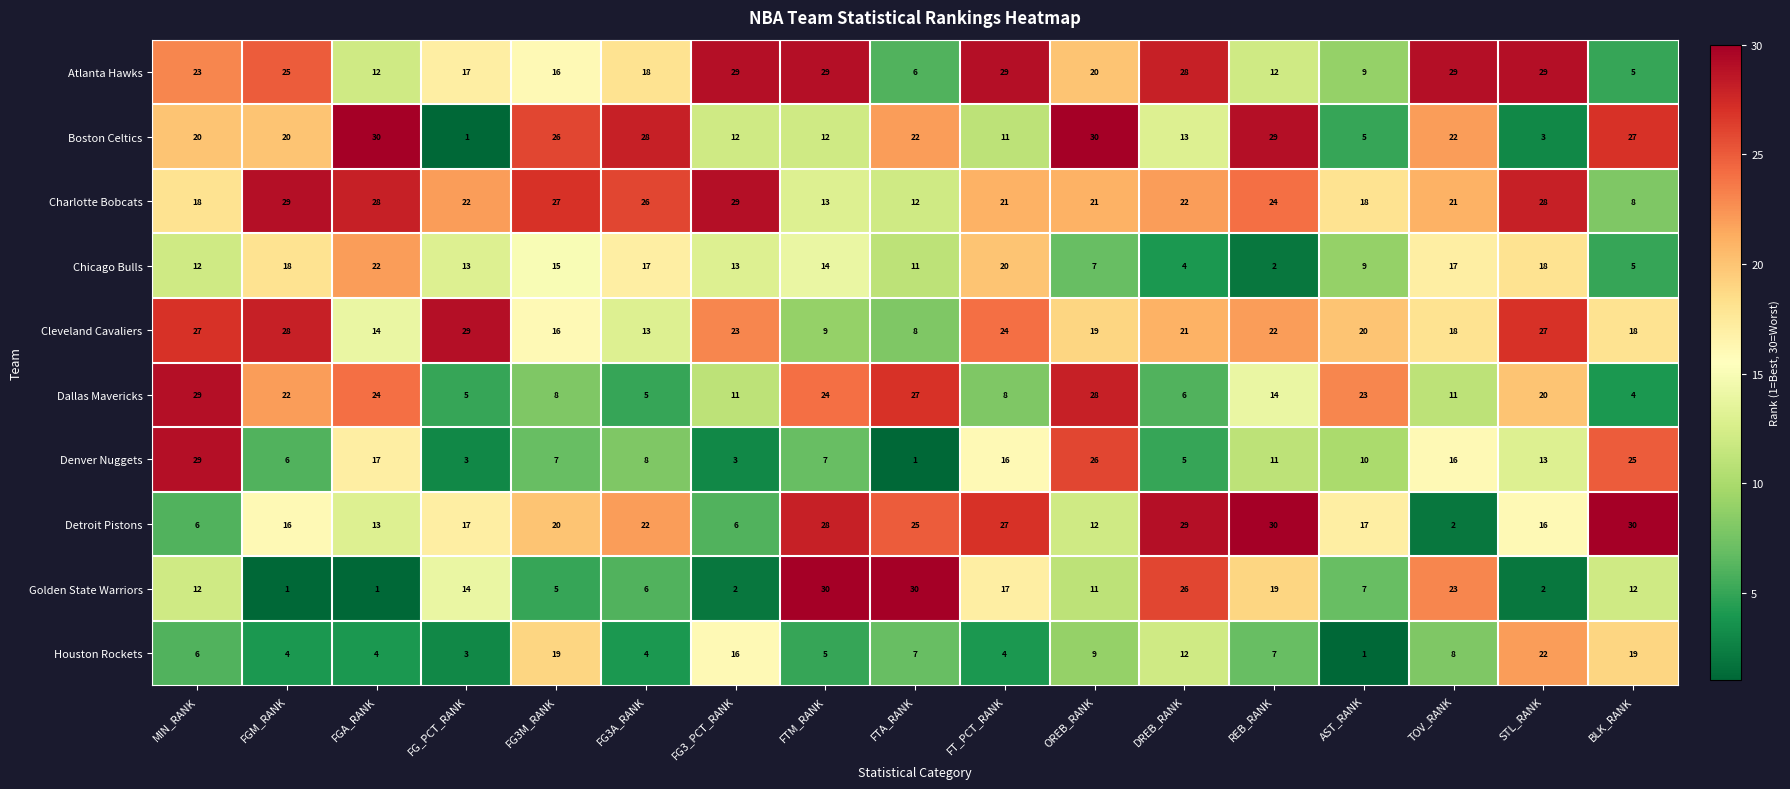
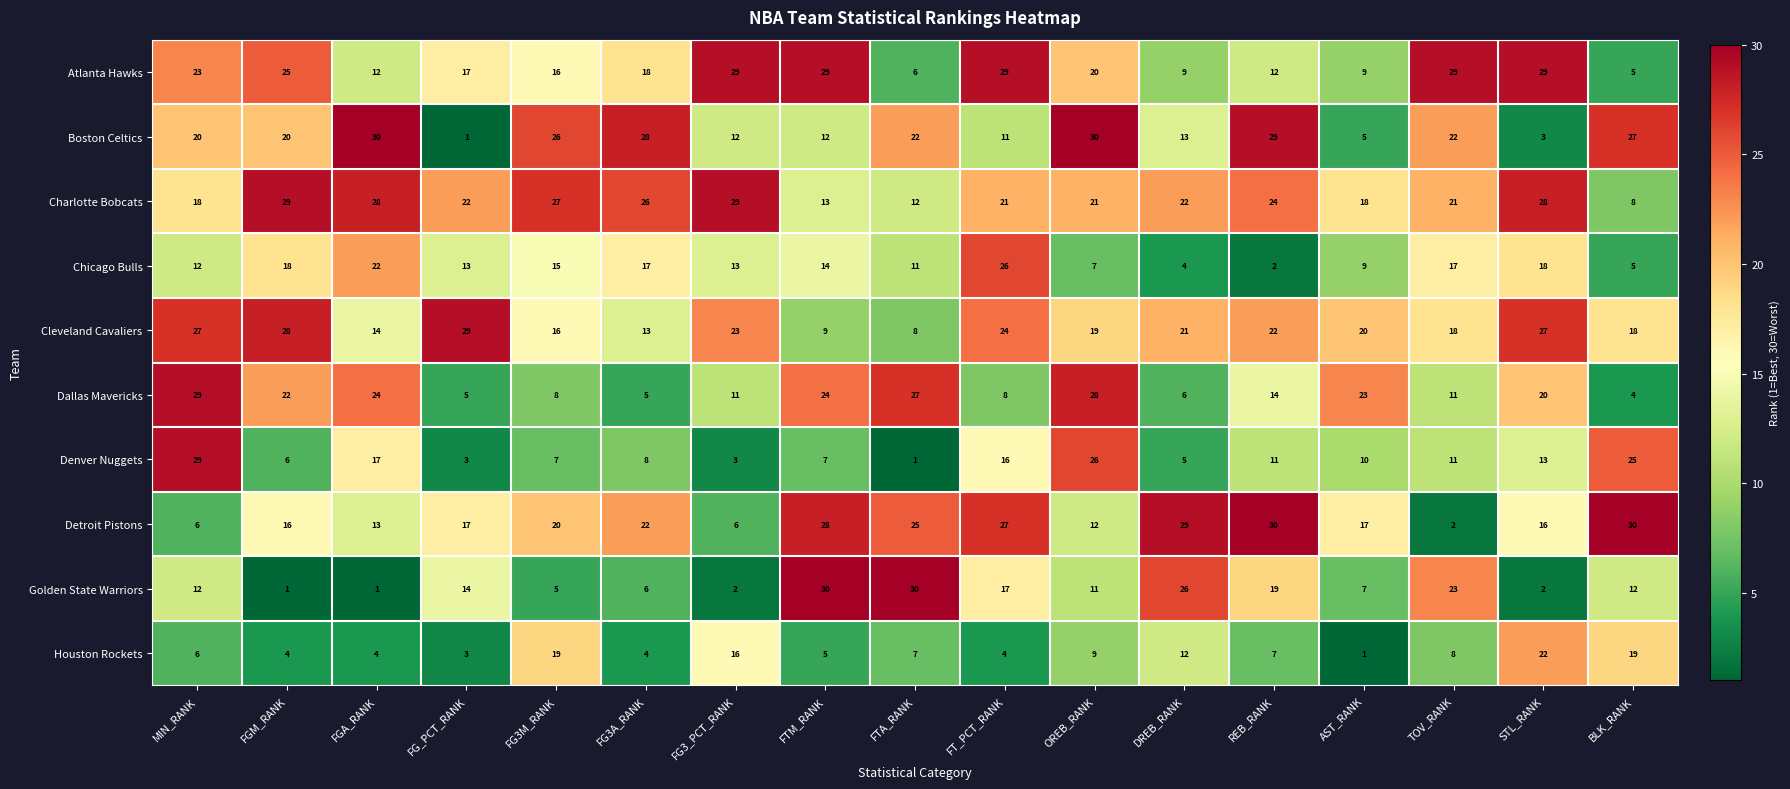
  {
    "Atlanta Hawks": {
      "MIN_RANK": 23,
      "FGM_RANK": 25,
      "FGA_RANK": 12,
      "FG_PCT_RANK": 17,
      "FG3M_RANK": 16,
      "FG3A_RANK": 18,
      "FG3_PCT_RANK": 29,
      "FTM_RANK": 29,
      "FTA_RANK": 6,
      "FT_PCT_RANK": 29,
      "OREB_RANK": 20,
-     "DREB_RANK": 28,
+     "DREB_RANK": 9,
      "REB_RANK": 12,
      "AST_RANK": 9,
      "TOV_RANK": 29,
      "STL_RANK": 29,
      "BLK_RANK": 5
    },
    "Boston Celtics": {
      "MIN_RANK": 20,
      "FGM_RANK": 20,
      "FGA_RANK": 30,
      "FG_PCT_RANK": 1,
      "FG3M_RANK": 26,
      "FG3A_RANK": 28,
      "FG3_PCT_RANK": 12,
      "FTM_RANK": 12,
      "FTA_RANK": 22,
      "FT_PCT_RANK": 11,
      "OREB_RANK": 30,
      "DREB_RANK": 13,
      "REB_RANK": 29,
      "AST_RANK": 5,
      "TOV_RANK": 22,
      "STL_RANK": 3,
      "BLK_RANK": 27
    },
    "Charlotte Bobcats": {
      "MIN_RANK": 18,
      "FGM_RANK": 29,
      "FGA_RANK": 28,
      "FG_PCT_RANK": 22,
      "FG3M_RANK": 27,
      "FG3A_RANK": 26,
      "FG3_PCT_RANK": 29,
      "FTM_RANK": 13,
      "FTA_RANK": 12,
      "FT_PCT_RANK": 21,
      "OREB_RANK": 21,
      "DREB_RANK": 22,
      "REB_RANK": 24,
      "AST_RANK": 18,
      "TOV_RANK": 21,
      "STL_RANK": 28,
      "BLK_RANK": 8
    },
    "Chicago Bulls": {
      "MIN_RANK": 12,
      "FGM_RANK": 18,
      "FGA_RANK": 22,
      "FG_PCT_RANK": 13,
      "FG3M_RANK": 15,
      "FG3A_RANK": 17,
      "FG3_PCT_RANK": 13,
      "FTM_RANK": 14,
      "FTA_RANK": 11,
-     "FT_PCT_RANK": 20,
+     "FT_PCT_RANK": 26,
      "OREB_RANK": 7,
      "DREB_RANK": 4,
      "REB_RANK": 2,
      "AST_RANK": 9,
      "TOV_RANK": 17,
      "STL_RANK": 18,
      "BLK_RANK": 5
    },
    "Cleveland Cavaliers": {
      "MIN_RANK": 27,
      "FGM_RANK": 28,
      "FGA_RANK": 14,
      "FG_PCT_RANK": 29,
      "FG3M_RANK": 16,
      "FG3A_RANK": 13,
      "FG3_PCT_RANK": 23,
      "FTM_RANK": 9,
      "FTA_RANK": 8,
      "FT_PCT_RANK": 24,
      "OREB_RANK": 19,
      "DREB_RANK": 21,
      "REB_RANK": 22,
      "AST_RANK": 20,
      "TOV_RANK": 18,
      "STL_RANK": 27,
      "BLK_RANK": 18
    },
    "Dallas Mavericks": {
      "MIN_RANK": 29,
      "FGM_RANK": 22,
      "FGA_RANK": 24,
      "FG_PCT_RANK": 5,
      "FG3M_RANK": 8,
      "FG3A_RANK": 5,
      "FG3_PCT_RANK": 11,
      "FTM_RANK": 24,
      "FTA_RANK": 27,
      "FT_PCT_RANK": 8,
      "OREB_RANK": 28,
      "DREB_RANK": 6,
      "REB_RANK": 14,
      "AST_RANK": 23,
      "TOV_RANK": 11,
      "STL_RANK": 20,
      "BLK_RANK": 4
    },
    "Denver Nuggets": {
      "MIN_RANK": 29,
      "FGM_RANK": 6,
      "FGA_RANK": 17,
      "FG_PCT_RANK": 3,
      "FG3M_RANK": 7,
      "FG3A_RANK": 8,
      "FG3_PCT_RANK": 3,
      "FTM_RANK": 7,
      "FTA_RANK": 1,
      "FT_PCT_RANK": 16,
      "OREB_RANK": 26,
      "DREB_RANK": 5,
      "REB_RANK": 11,
      "AST_RANK": 10,
-     "TOV_RANK": 16,
+     "TOV_RANK": 11,
      "STL_RANK": 13,
      "BLK_RANK": 25
    },
    "Detroit Pistons": {
      "MIN_RANK": 6,
      "FGM_RANK": 16,
      "FGA_RANK": 13,
      "FG_PCT_RANK": 17,
      "FG3M_RANK": 20,
      "FG3A_RANK": 22,
      "FG3_PCT_RANK": 6,
      "FTM_RANK": 28,
      "FTA_RANK": 25,
      "FT_PCT_RANK": 27,
      "OREB_RANK": 12,
      "DREB_RANK": 29,
      "REB_RANK": 30,
      "AST_RANK": 17,
      "TOV_RANK": 2,
      "STL_RANK": 16,
      "BLK_RANK": 30
    },
    "Golden State Warriors": {
      "MIN_RANK": 12,
      "FGM_RANK": 1,
      "FGA_RANK": 1,
      "FG_PCT_RANK": 14,
      "FG3M_RANK": 5,
      "FG3A_RANK": 6,
      "FG3_PCT_RANK": 2,
      "FTM_RANK": 30,
      "FTA_RANK": 30,
      "FT_PCT_RANK": 17,
      "OREB_RANK": 11,
      "DREB_RANK": 26,
      "REB_RANK": 19,
      "AST_RANK": 7,
      "TOV_RANK": 23,
      "STL_RANK": 2,
      "BLK_RANK": 12
    },
    "Houston Rockets": {
      "MIN_RANK": 6,
      "FGM_RANK": 4,
      "FGA_RANK": 4,
      "FG_PCT_RANK": 3,
      "FG3M_RANK": 19,
      "FG3A_RANK": 4,
      "FG3_PCT_RANK": 16,
      "FTM_RANK": 5,
      "FTA_RANK": 7,
      "FT_PCT_RANK": 4,
      "OREB_RANK": 9,
      "DREB_RANK": 12,
      "REB_RANK": 7,
      "AST_RANK": 1,
      "TOV_RANK": 8,
      "STL_RANK": 22,
      "BLK_RANK": 19
    }
  }
